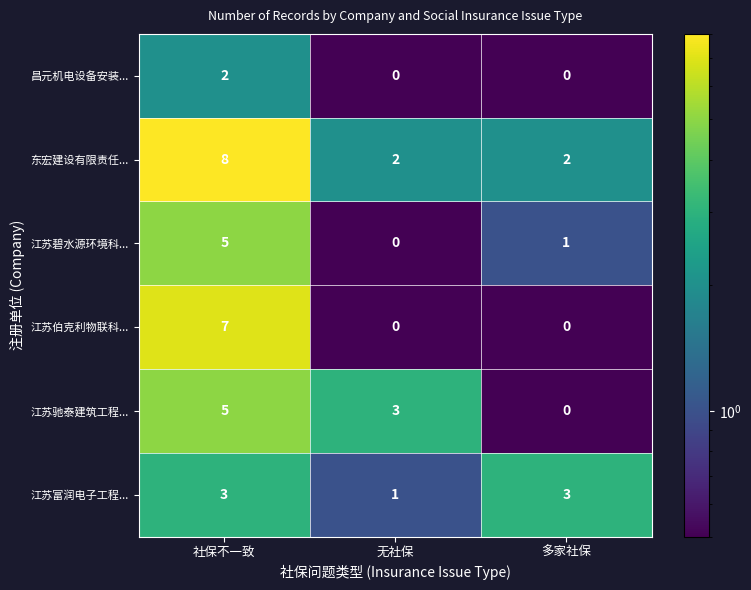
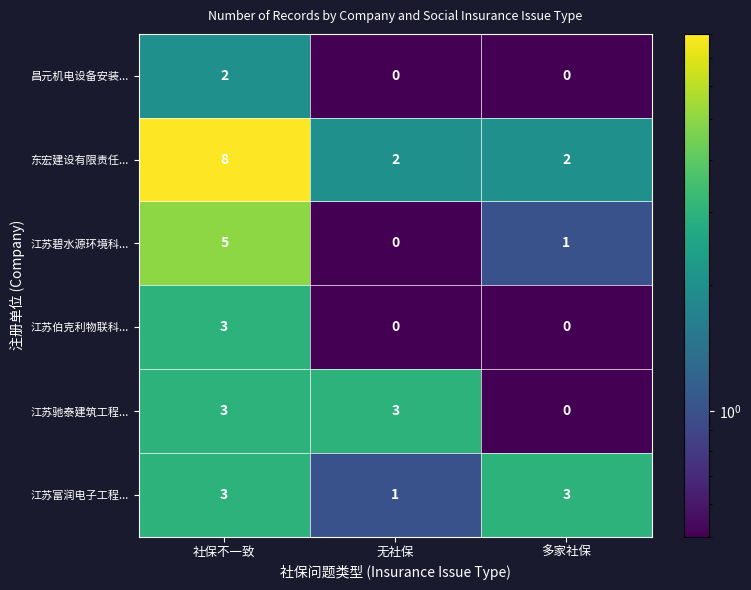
  {
    "昌元机电设备安装...": {
      "社保不一致": 2,
      "无社保": 0,
      "多家社保": 0
    },
    "东宏建设有限责任...": {
      "社保不一致": 8,
      "无社保": 2,
      "多家社保": 2
    },
    "江苏碧水源环境科...": {
      "社保不一致": 5,
      "无社保": 0,
      "多家社保": 1
    },
    "江苏伯克利物联科...": {
-     "社保不一致": 7,
+     "社保不一致": 3,
      "无社保": 0,
      "多家社保": 0
    },
    "江苏驰泰建筑工程...": {
-     "社保不一致": 5,
+     "社保不一致": 3,
      "无社保": 3,
      "多家社保": 0
    },
    "江苏富润电子工程...": {
      "社保不一致": 3,
      "无社保": 1,
      "多家社保": 3
    }
  }
